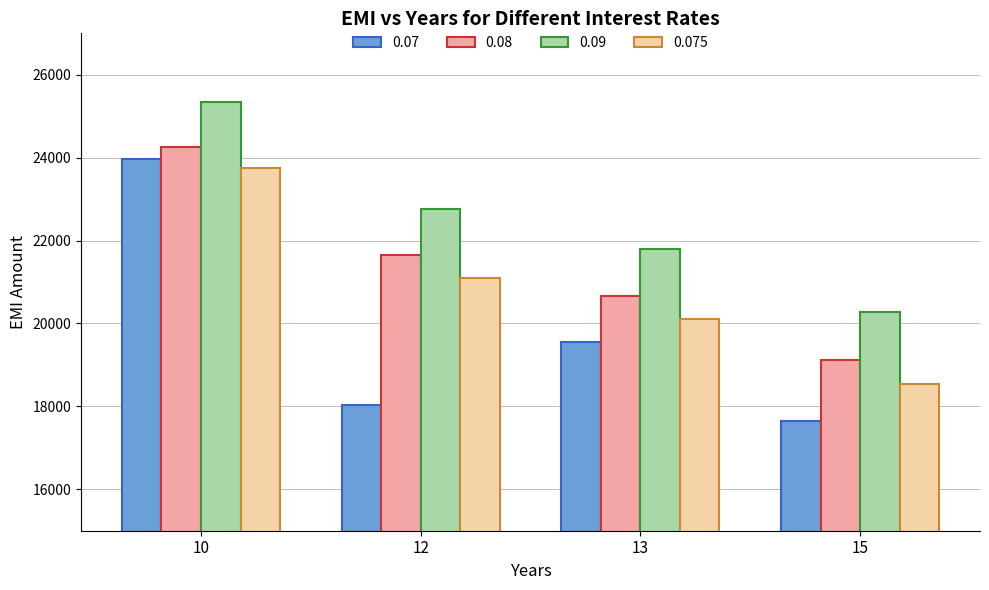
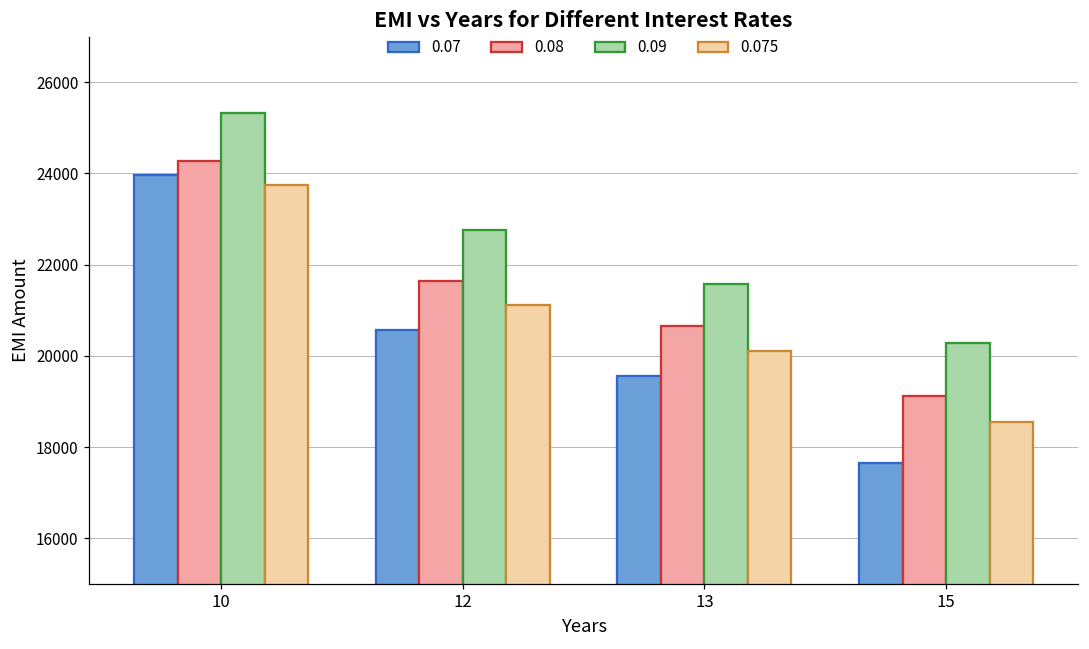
  {
    "0.07": {
      "10": 24000,
-     "12": 18000,
+     "12": 20600,
      "13": 19600,
      "15": 17600
    },
    "0.09": {
      "10": 25300,
      "12": 22800,
-     "13": 21800,
+     "13": 21600,
      "15": 20300
    }
  }
